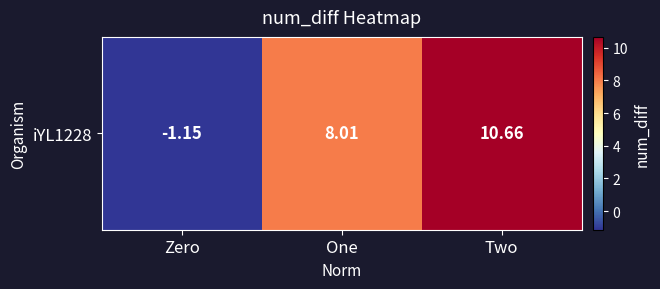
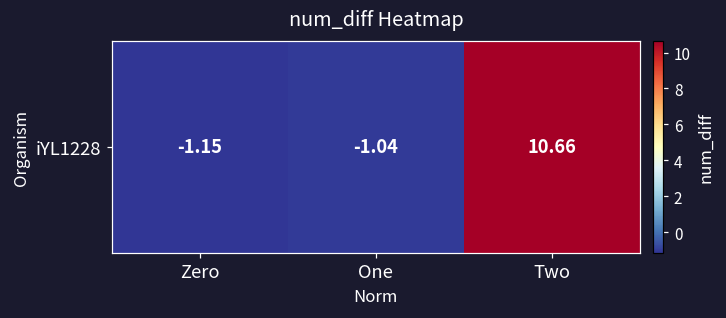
  {
    "iYL1228": {
      "Zero": -1.15,
-     "One": 8.01,
+     "One": -1.04,
      "Two": 10.66
    }
  }
